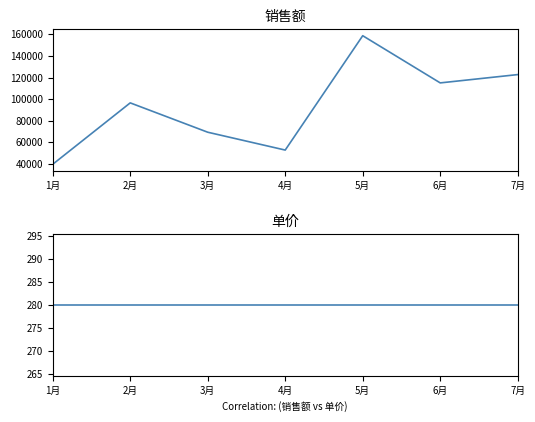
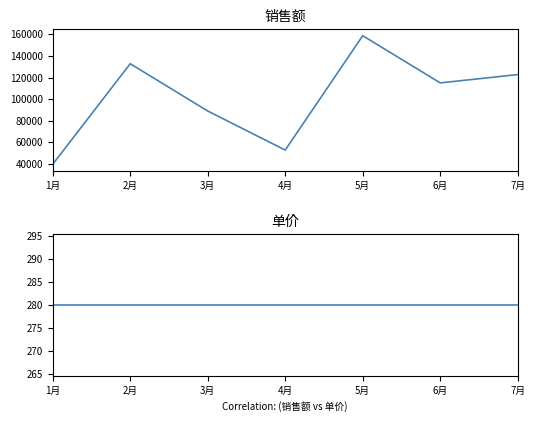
  {
    "销售额": {
      "1月": 40000,
-     "2月": 97000,
-     "3月": 69000,
+     "2月": 133000,
+     "3月": 89000,
      "4月": 53000,
      "5月": 159000,
      "6月": 115000,
      "7月": 123000
    },
    "单价": {
      "1月": 280,
      "2月": 280,
      "3月": 280,
      "4月": 280,
      "5月": 280,
      "6月": 280,
      "7月": 280
    }
  }
